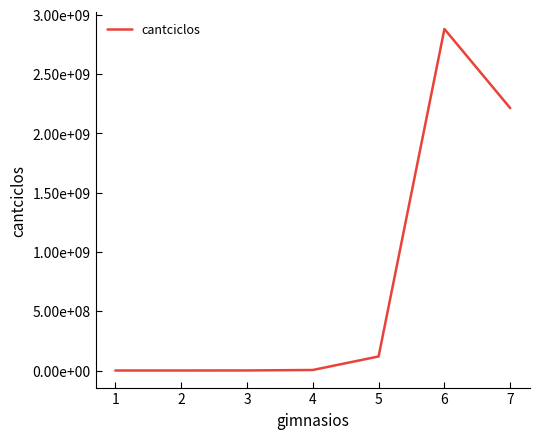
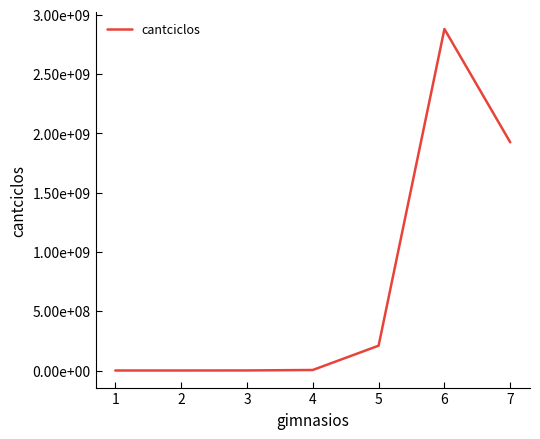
  {
    "1": 0,
    "2": 0,
    "3": 0,
    "4": 0,
-   "5": 120000000,
+   "5": 210000000,
    "6": 2880000000,
-   "7": 2210000000
+   "7": 1920000000
  }
